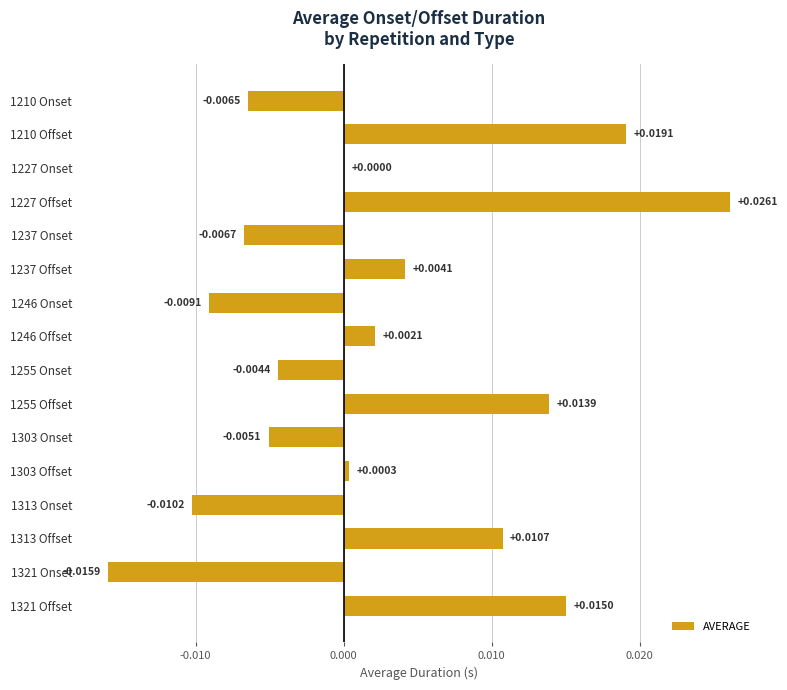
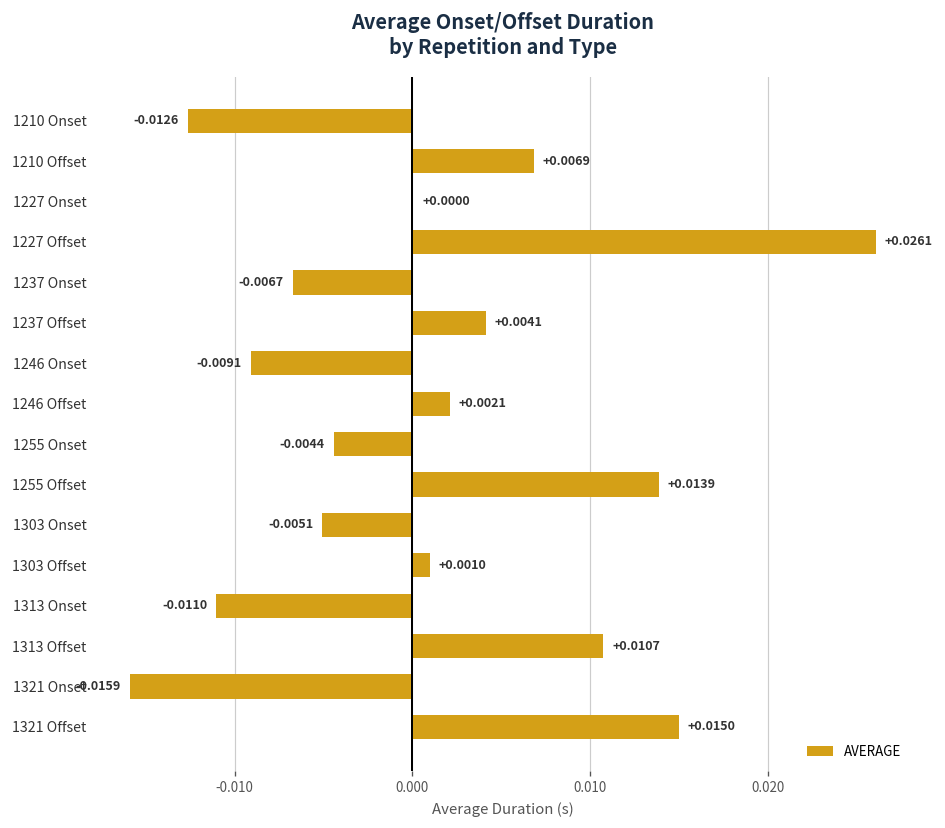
  {
-   "1210 Onset": "-0.0065",
-   "1210 Offset": "+0.0191",
+   "1210 Onset": "-0.0126",
+   "1210 Offset": "+0.0069",
    "1227 Onset": "+0.0000",
    "1227 Offset": "+0.0261",
    "1237 Onset": "-0.0067",
    "1237 Offset": "+0.0041",
    "1246 Onset": "-0.0091",
    "1246 Offset": "+0.0021",
    "1255 Onset": "-0.0044",
    "1255 Offset": "+0.0139",
    "1303 Onset": "-0.0051",
-   "1303 Offset": "+0.0003",
-   "1313 Onset": "-0.0102",
+   "1303 Offset": "+0.0010",
+   "1313 Onset": "-0.0110",
    "1313 Offset": "+0.0107",
    "1321 Onset": "-0.0159",
    "1321 Offset": "+0.0150"
  }
